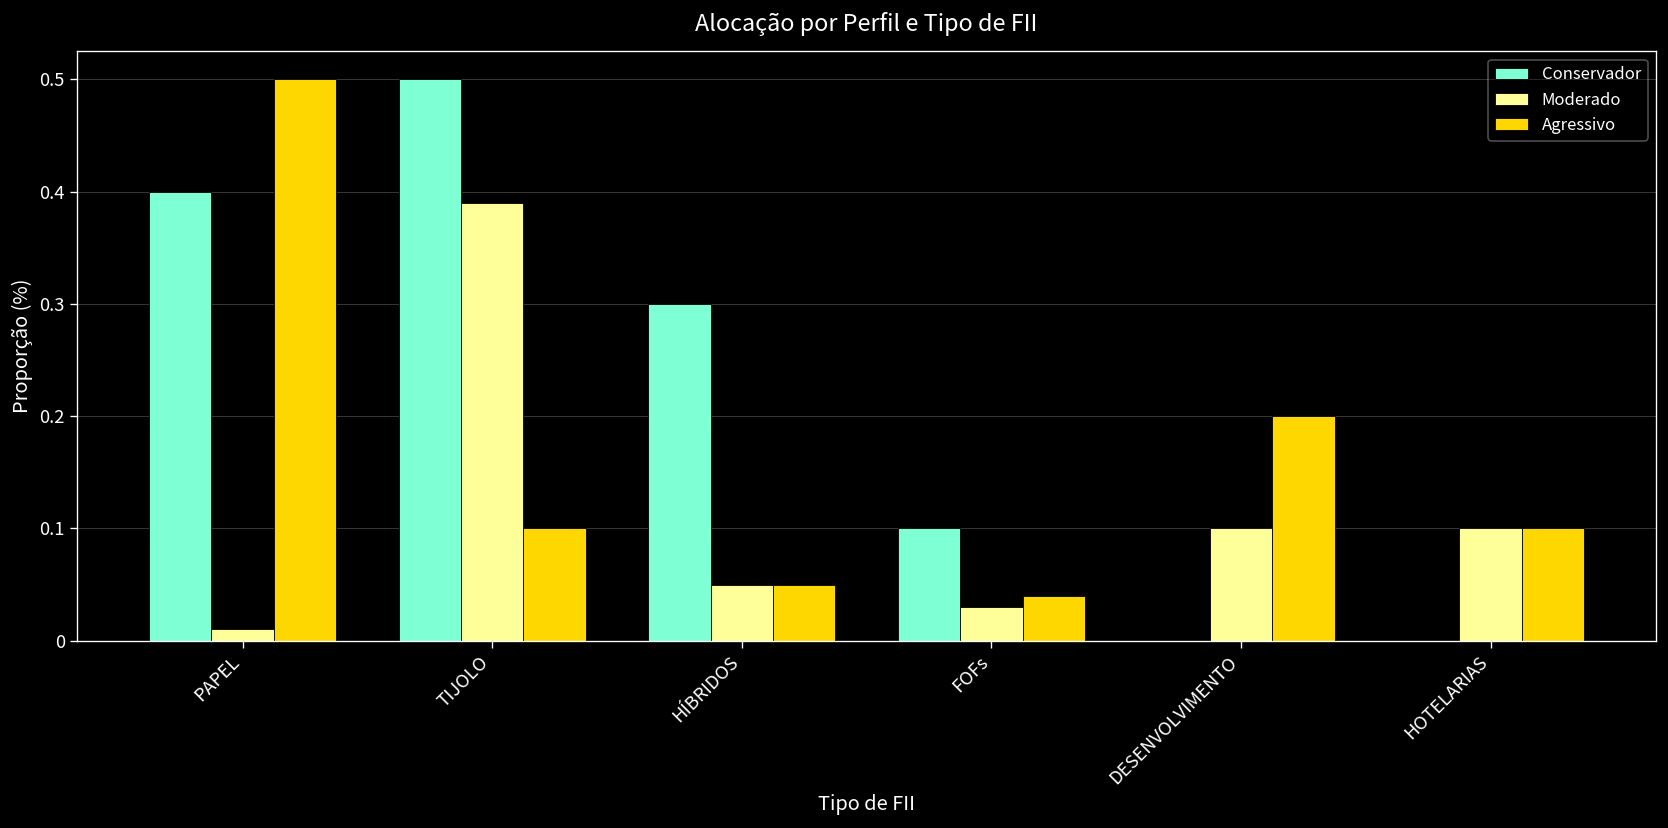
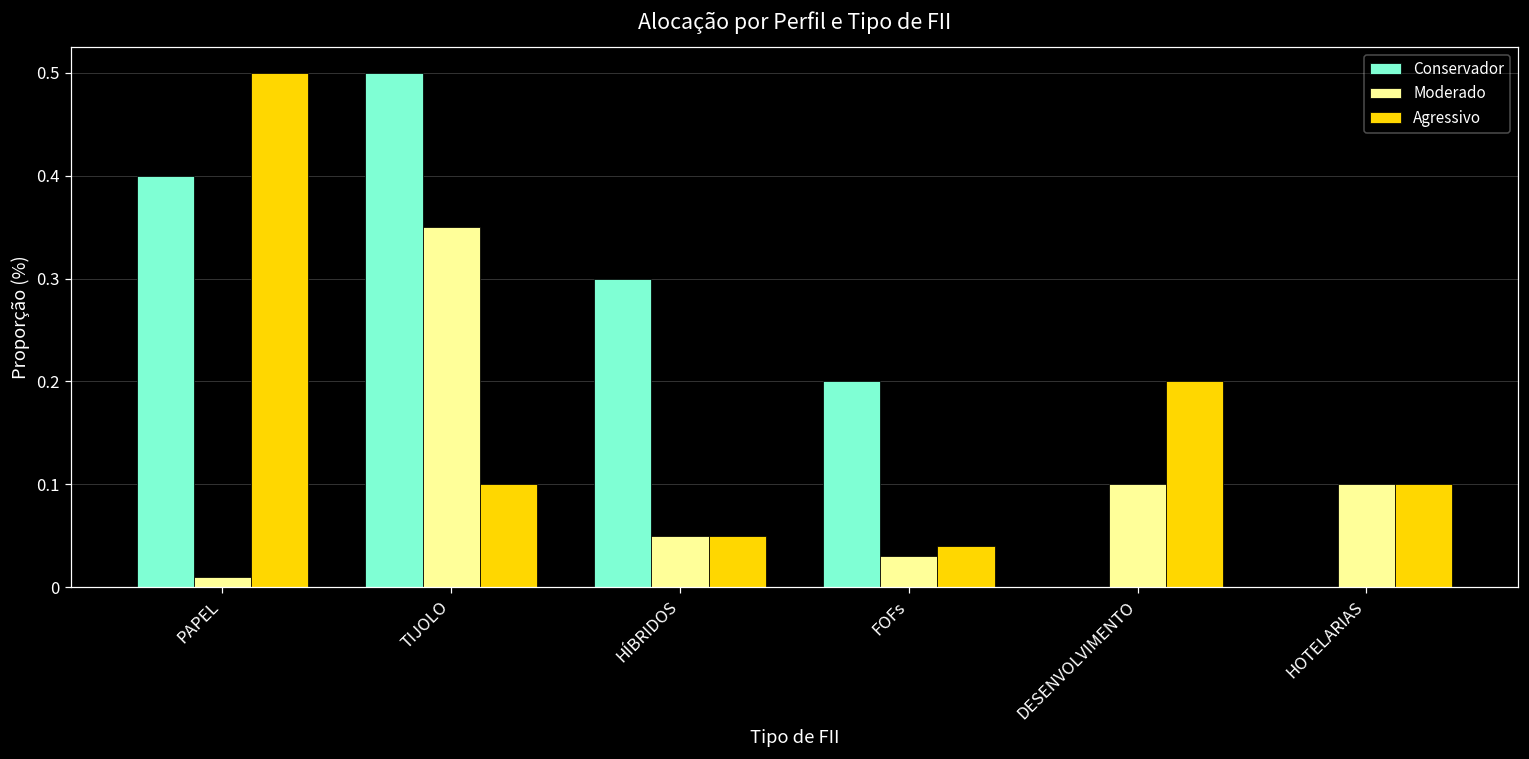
  {
    "Conservador": {
      "PAPEL": 0.4,
      "TIJOLO": 0.5,
      "HÍBRIDOS": 0.3,
-     "FOFs": 0.1,
+     "FOFs": 0.2,
      "DESENVOLVIMENTO": 0.0,
      "HOTELARIAS": 0.0
    },
    "Moderado": {
      "PAPEL": 0.01,
-     "TIJOLO": 0.39,
+     "TIJOLO": 0.35,
      "HÍBRIDOS": 0.05,
      "FOFs": 0.03,
      "DESENVOLVIMENTO": 0.10,
      "HOTELARIAS": 0.10
    },
    "Agressivo": {
      "PAPEL": 0.50,
      "TIJOLO": 0.10,
      "HÍBRIDOS": 0.05,
      "FOFs": 0.04,
      "DESENVOLVIMENTO": 0.20,
      "HOTELARIAS": 0.10
    }
  }
